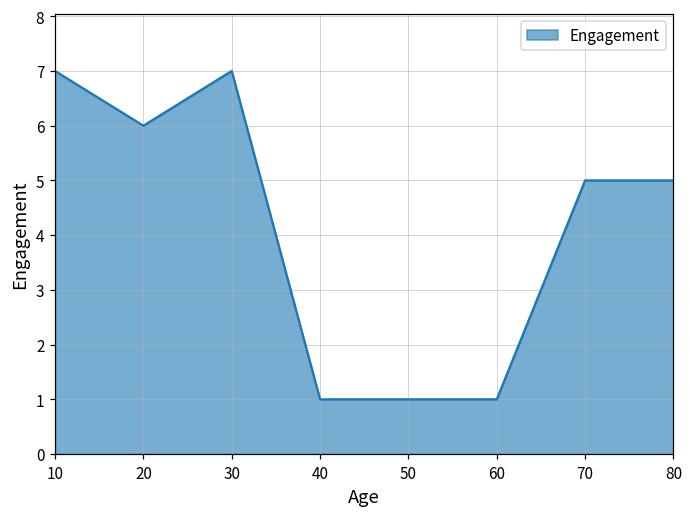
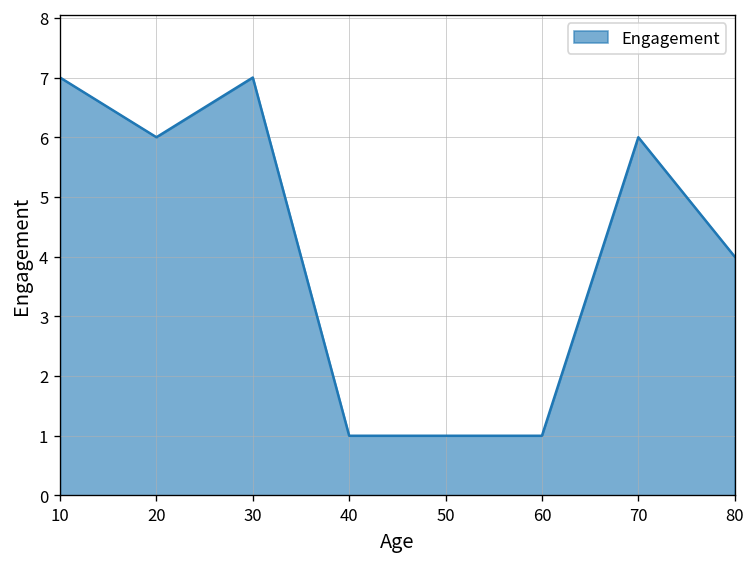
  {
    "10": 7,
    "20": 6,
    "30": 7,
    "40": 1,
    "50": 1,
    "60": 1,
-   "70": 5,
-   "80": 5
+   "70": 6,
+   "80": 4
  }
